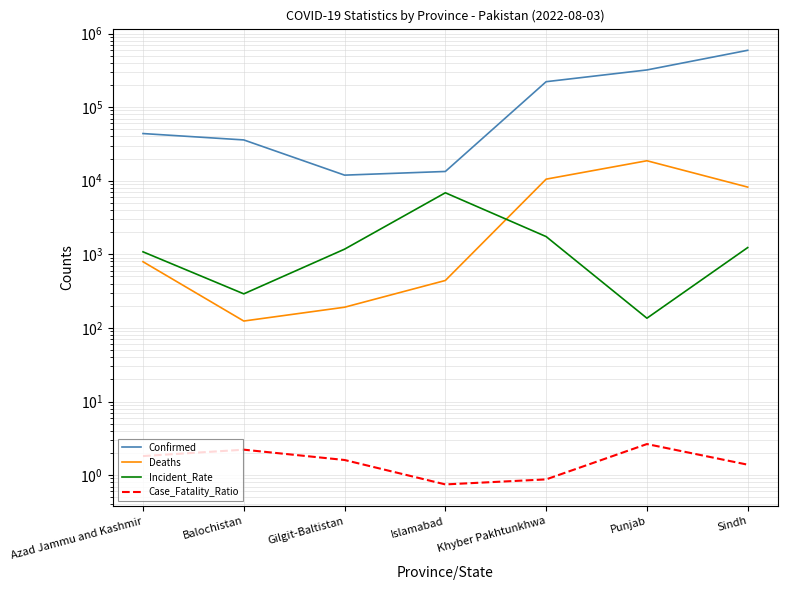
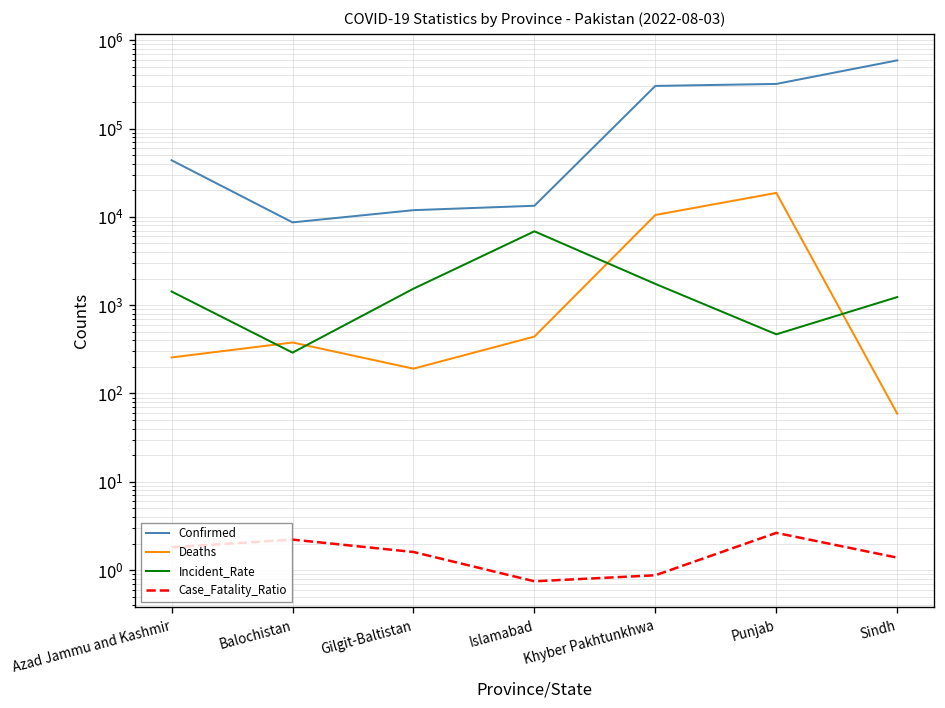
  {
    "Confirmed": {
      "Azad Jammu and Kashmir": 40000,
-     "Balochistan": 40000,
+     "Balochistan": 9000,
      "Gilgit-Baltistan": 12000,
      "Islamabad": 13000,
-     "Khyber Pakhtunkhwa": 220000,
+     "Khyber Pakhtunkhwa": 300000,
      "Punjab": 300000,
      "Sindh": 600000
    },
    "Deaths": {
-     "Azad Jammu and Kashmir": 800,
-     "Balochistan": 120,
+     "Azad Jammu and Kashmir": 260,
+     "Balochistan": 400,
      "Gilgit-Baltistan": 190,
      "Islamabad": 400,
      "Khyber Pakhtunkhwa": 11000,
      "Punjab": 19000,
-     "Sindh": 8000
+     "Sindh": 60
    },
    "Incident_Rate": {
-     "Azad Jammu and Kashmir": 1100,
+     "Azad Jammu and Kashmir": 1400,
      "Balochistan": 290,
-     "Gilgit-Baltistan": 1200,
+     "Gilgit-Baltistan": 1500,
      "Islamabad": 7000,
      "Khyber Pakhtunkhwa": 1700,
-     "Punjab": 140,
+     "Punjab": 500,
      "Sindh": 1200
    },
    "Case_Fatality_Ratio": {
      "Balochistan": 2.2,
      "Gilgit-Baltistan": 1.6,
      "Islamabad": 0.7,
      "Khyber Pakhtunkhwa": 0.9,
      "Punjab": 2.6,
      "Sindh": 1.4
    }
  }
